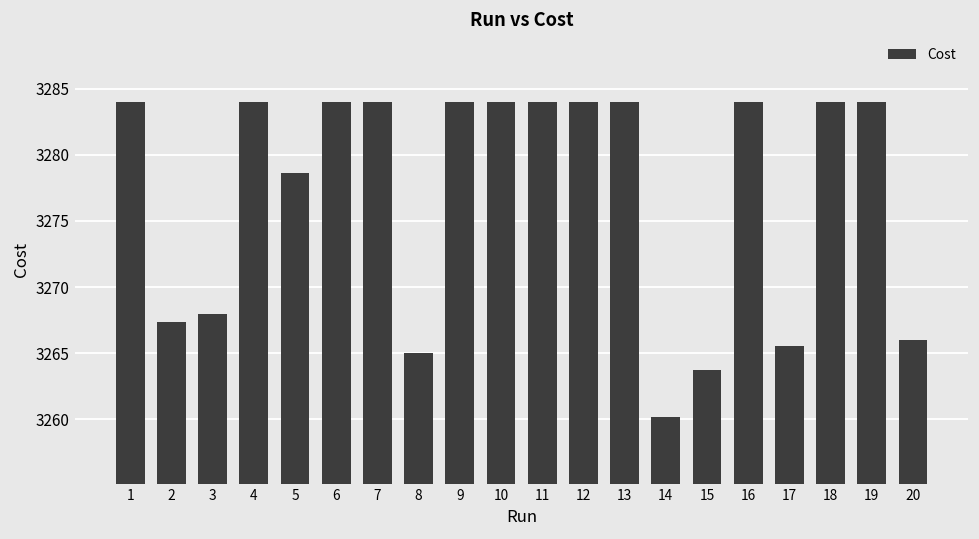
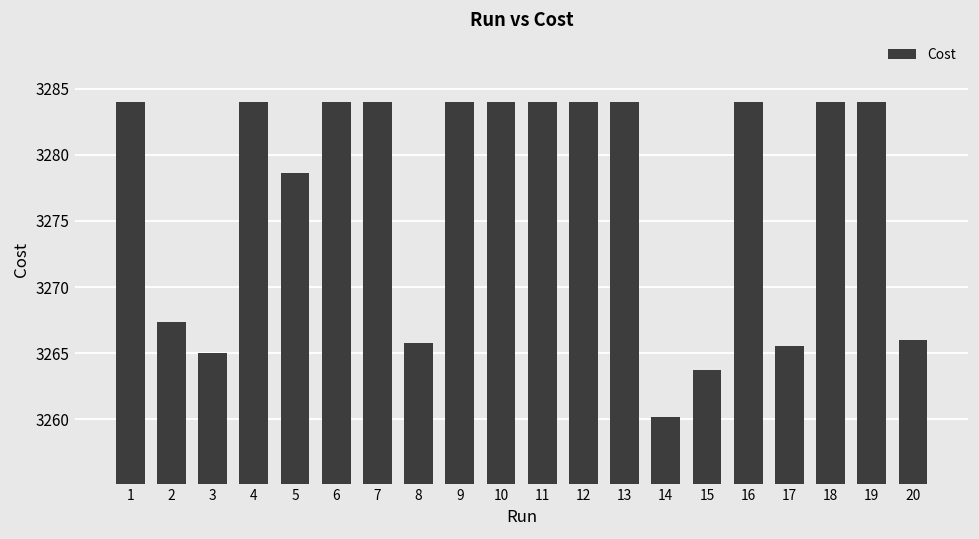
  {
    "1": 3284.0,
    "2": 3267.3,
-   "3": 3267.9,
+   "3": 3265.0,
    "4": 3284.0,
    "5": 3278.6,
    "6": 3284.0,
    "7": 3284.0,
-   "8": 3265.0,
+   "8": 3265.8,
    "9": 3284.0,
    "10": 3284.0,
    "11": 3284.0,
    "12": 3284.0,
    "13": 3284.0,
    "14": 3260.2,
    "15": 3263.8,
    "16": 3284.0,
    "17": 3265.6,
    "18": 3284.0,
    "19": 3284.0,
    "20": 3266.0
  }
